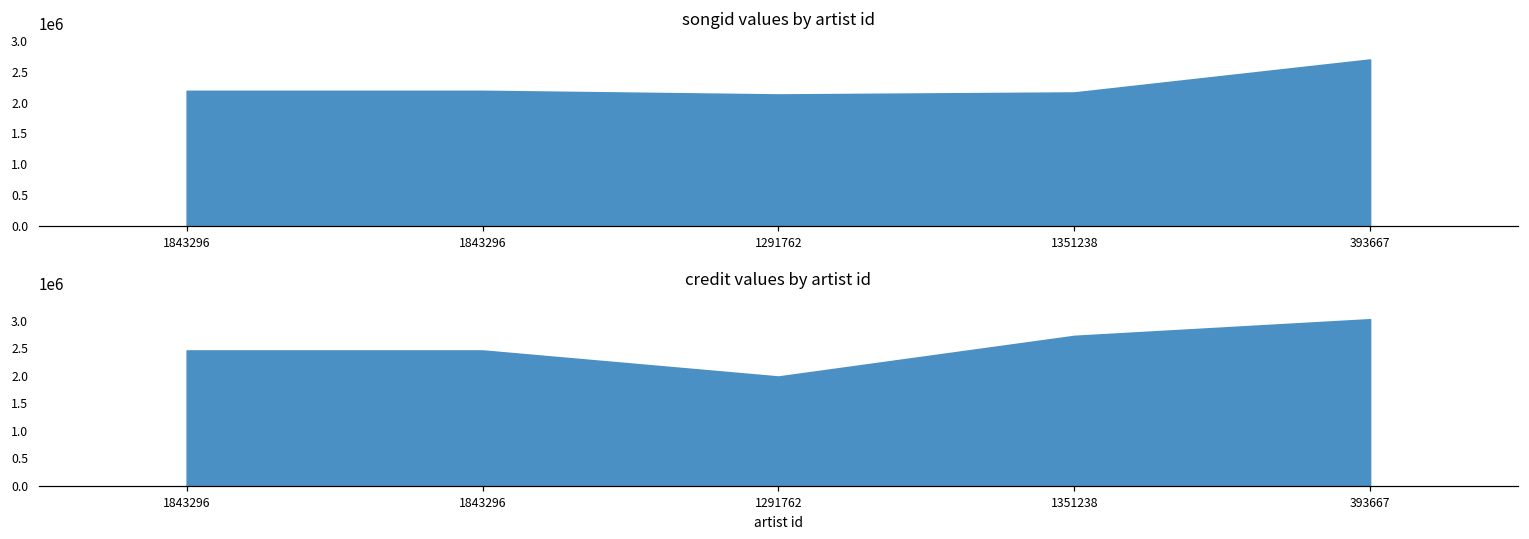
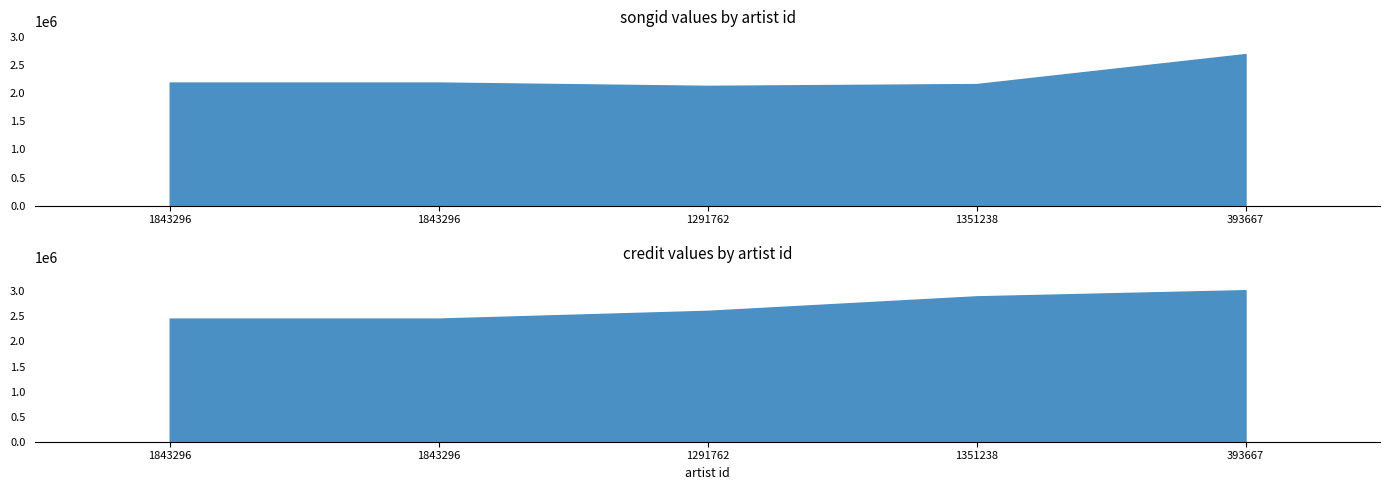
  {
    "songid values by artist id": {
      "1291762": 2100000,
      "1351238": 2200000,
      "393667": 2700000
    },
    "credit values by artist id": {
-     "1291762": 2000000,
-     "1351238": 2700000,
+     "1291762": 2600000,
+     "1351238": 2900000,
      "393667": 3000000
    }
  }
